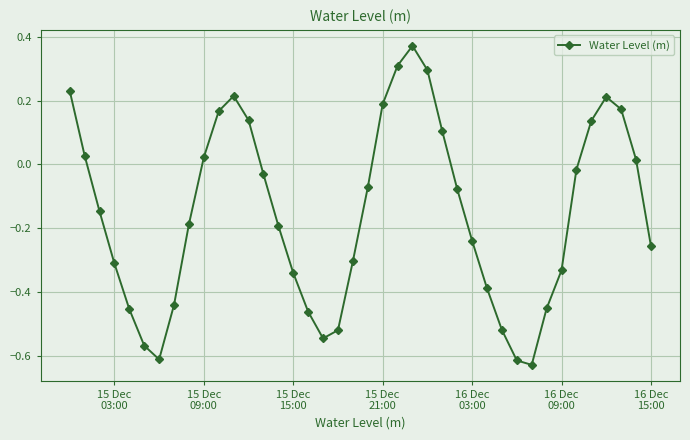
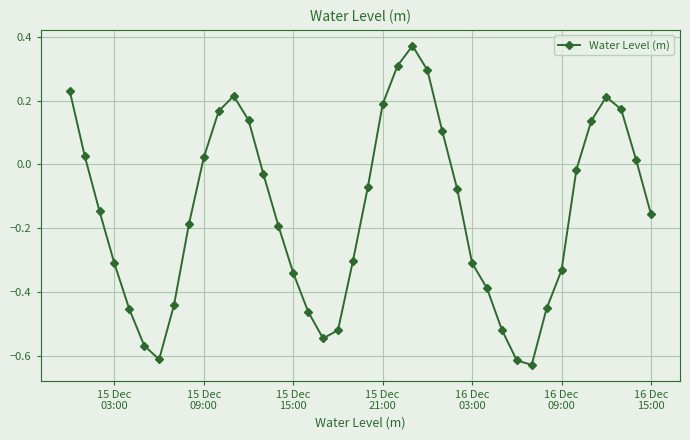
  {
    "15 Dec 03:00": -0.31,
    "15 Dec 09:00": 0.02,
    "15 Dec 15:00": -0.34,
    "15 Dec 21:00": 0.19,
-   "16 Dec 03:00": -0.24,
+   "16 Dec 03:00": -0.31,
    "16 Dec 09:00": -0.33,
-   "16 Dec 15:00": -0.26
+   "16 Dec 15:00": -0.16
  }
